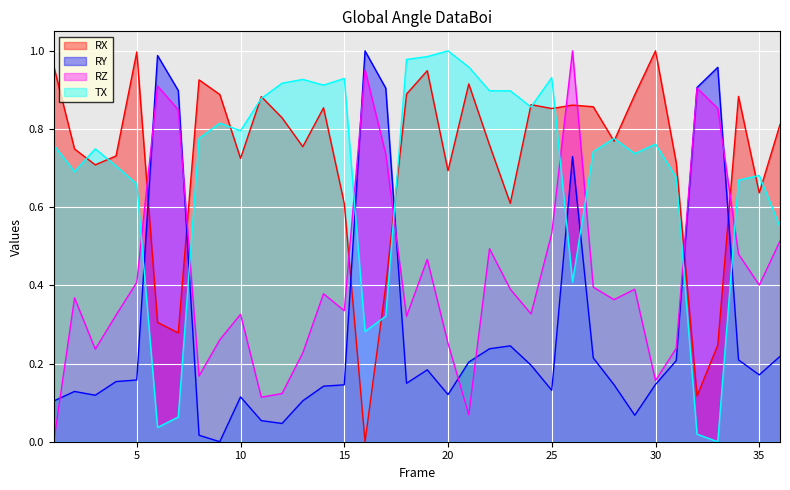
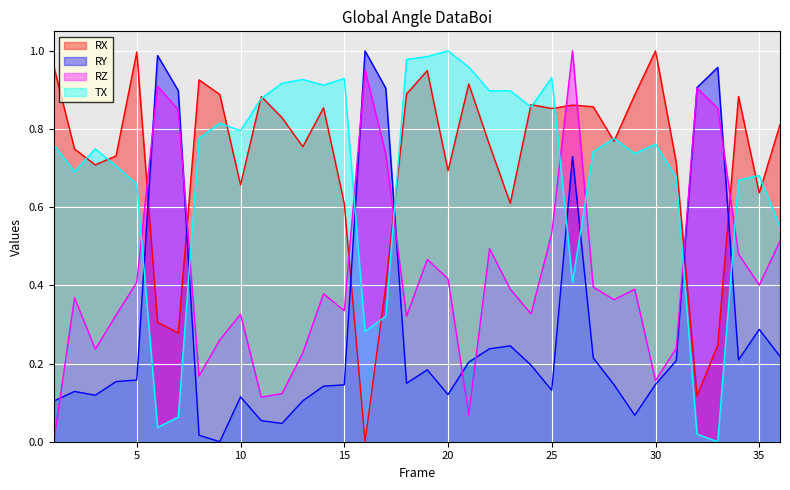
  {
    "RX": {
      "5": 1.00,
-     "10": 0.72,
+     "10": 0.66,
      "15": 0.61,
      "20": 0.69,
      "25": 0.85,
      "30": 1.00,
      "35": 0.64
    },
    "RY": {
      "5": 0.16,
      "10": 0.11,
      "15": 0.15,
      "20": 0.12,
      "25": 0.13,
      "30": 0.15,
-     "35": 0.17
+     "35": 0.29
    },
    "RZ": {
      "5": 0.41,
      "10": 0.33,
      "15": 0.34,
-     "20": 0.25,
+     "20": 0.42,
      "25": 0.53,
      "30": 0.16,
      "35": 0.40
    },
    "TX": {
      "5": 0.66,
      "10": 0.80,
      "15": 0.93,
      "20": 1.00,
      "25": 0.93,
      "30": 0.76,
      "35": 0.68
    }
  }
